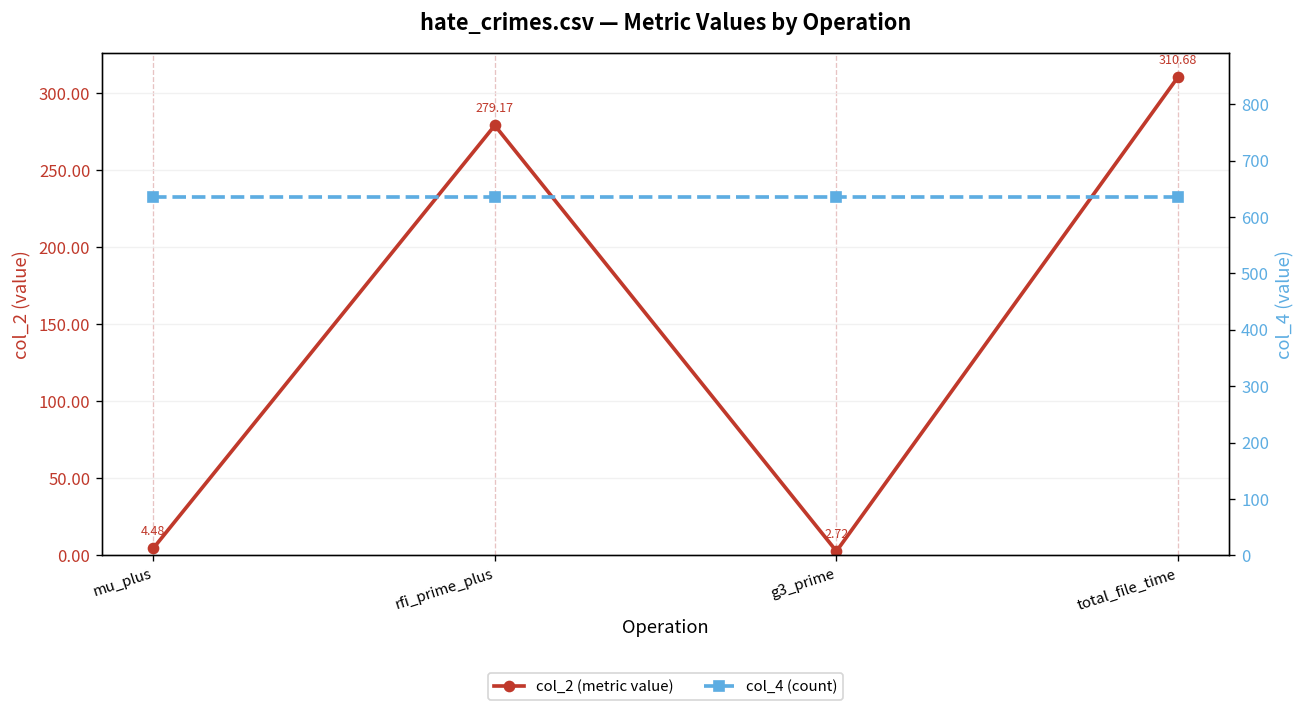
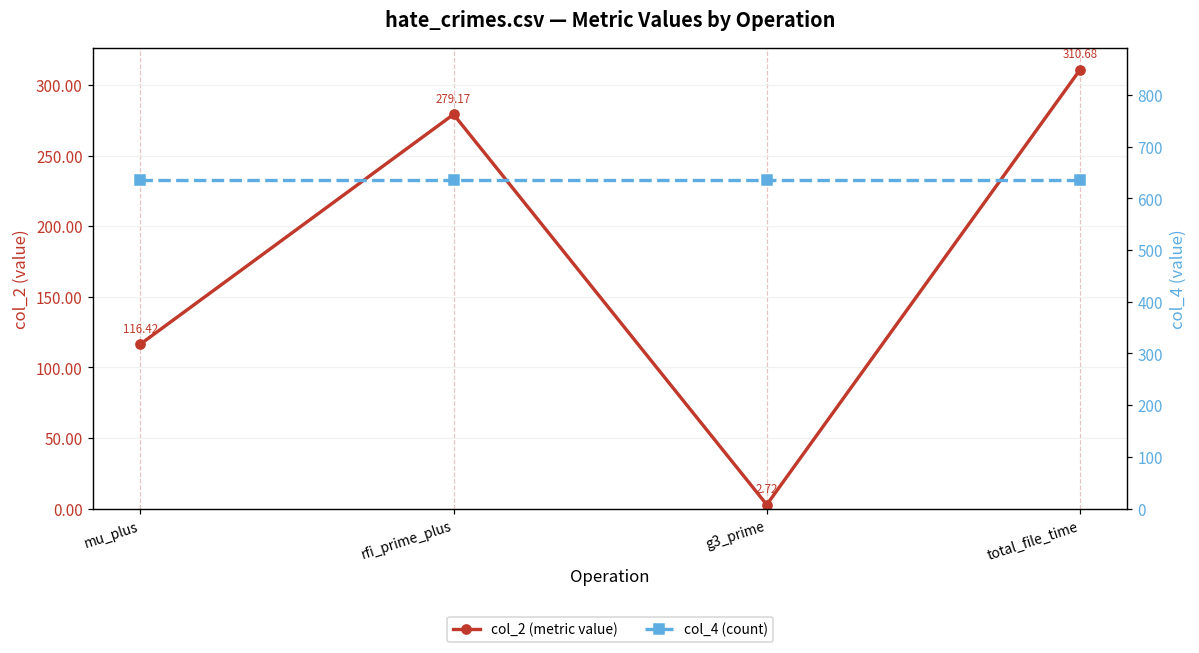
  {
    "col_2 (metric value)": {
-     "mu_plus": 4.48,
+     "mu_plus": 116.42,
      "rfi_prime_plus": 279.17,
      "g3_prime": 2.72,
      "total_file_time": 310.68
    }
  }
